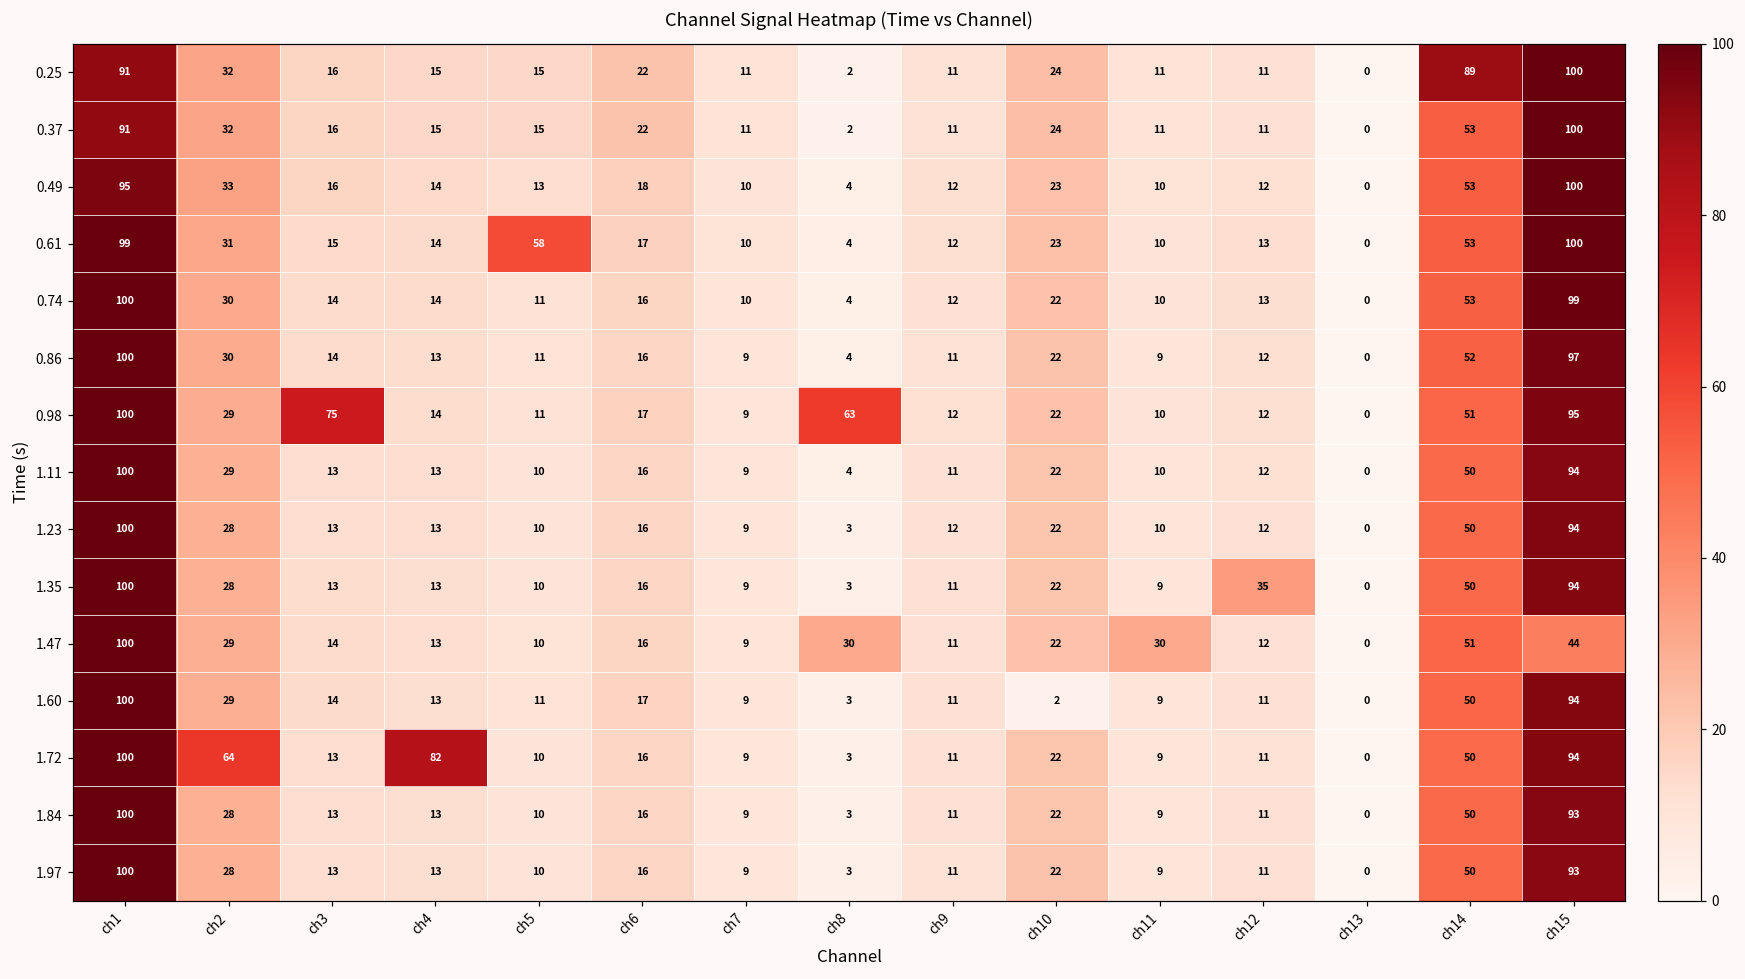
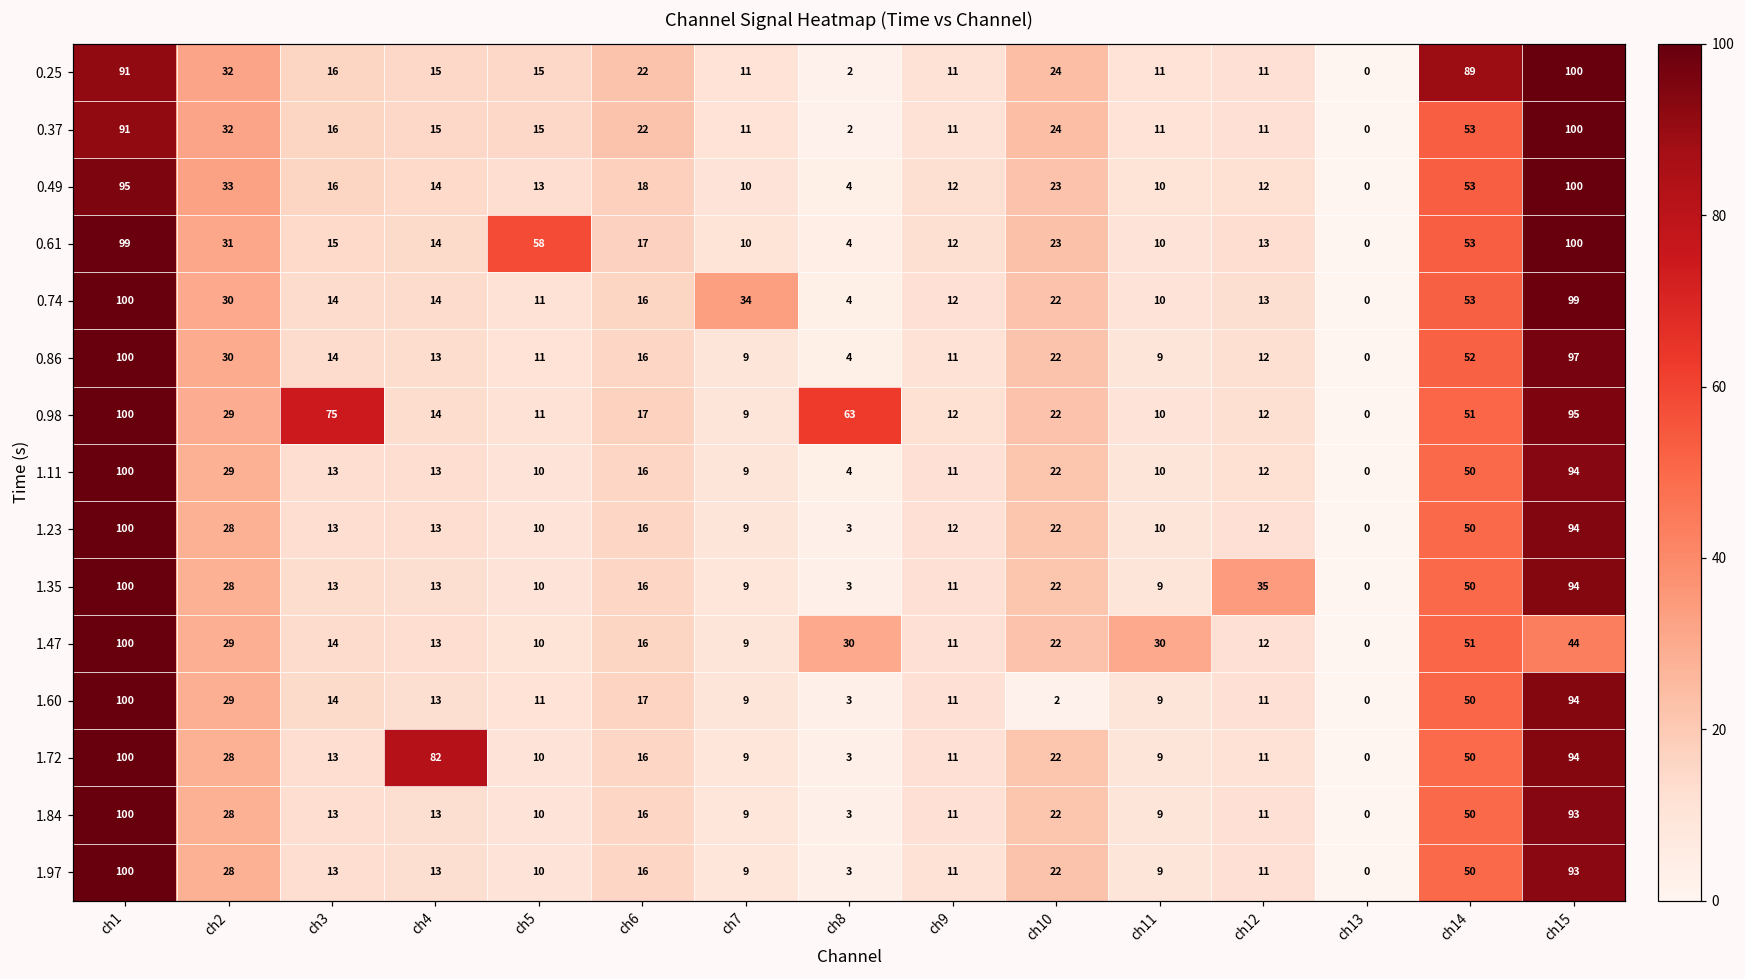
  {
    "0.74": {
      "ch1": 100,
      "ch2": 30,
      "ch3": 14,
      "ch4": 14,
      "ch5": 11,
      "ch6": 16,
-     "ch7": 10,
+     "ch7": 34,
      "ch8": 4,
      "ch9": 12,
      "ch10": 22,
      "ch11": 10,
      "ch12": 13,
      "ch13": 0,
      "ch14": 53,
      "ch15": 99
    },
    "1.72": {
      "ch1": 100,
-     "ch2": 64,
+     "ch2": 28,
      "ch3": 13,
      "ch4": 82,
      "ch5": 10,
      "ch6": 16,
      "ch7": 9,
      "ch8": 3,
      "ch9": 11,
      "ch10": 22,
      "ch11": 9,
      "ch12": 11,
      "ch13": 0,
      "ch14": 50,
      "ch15": 94
    }
  }
